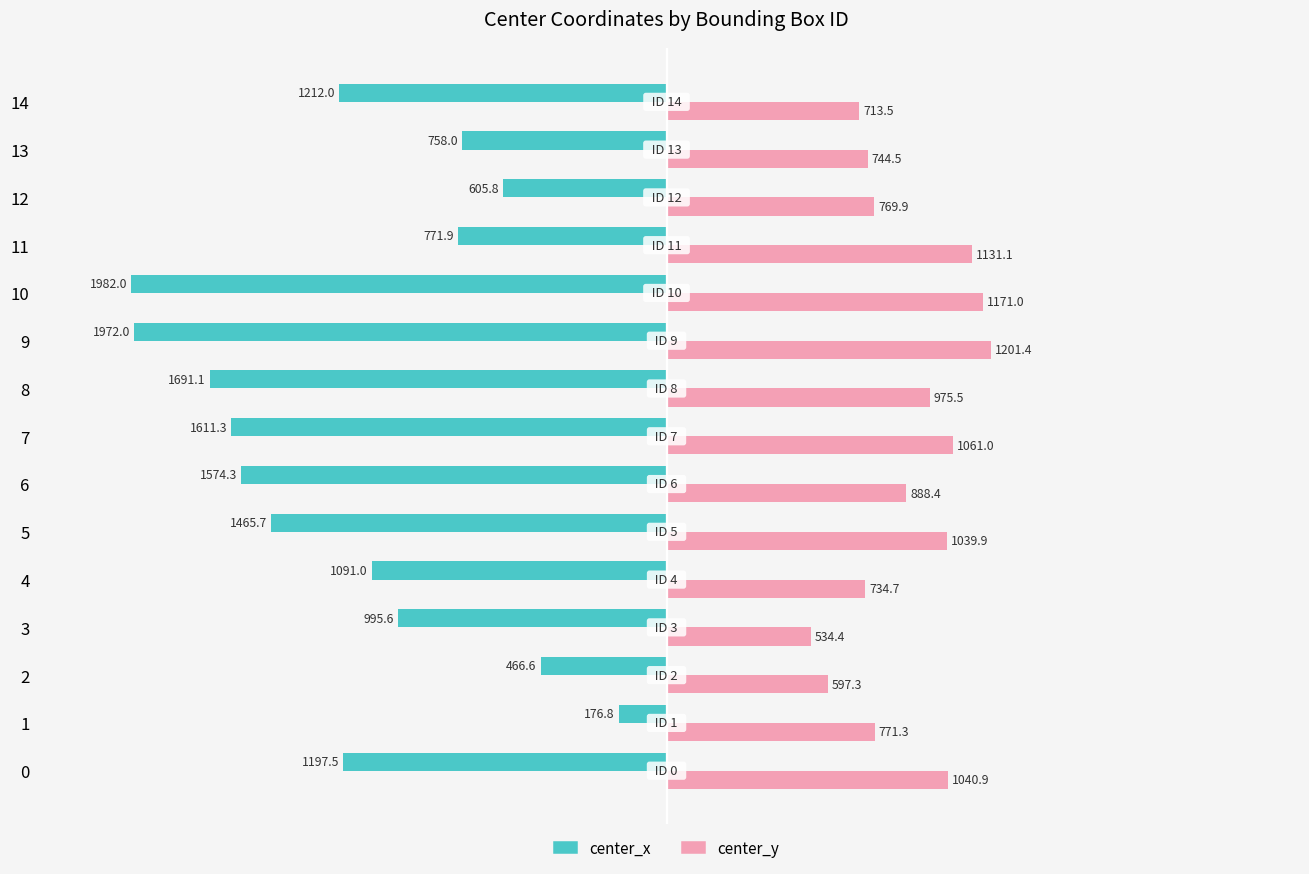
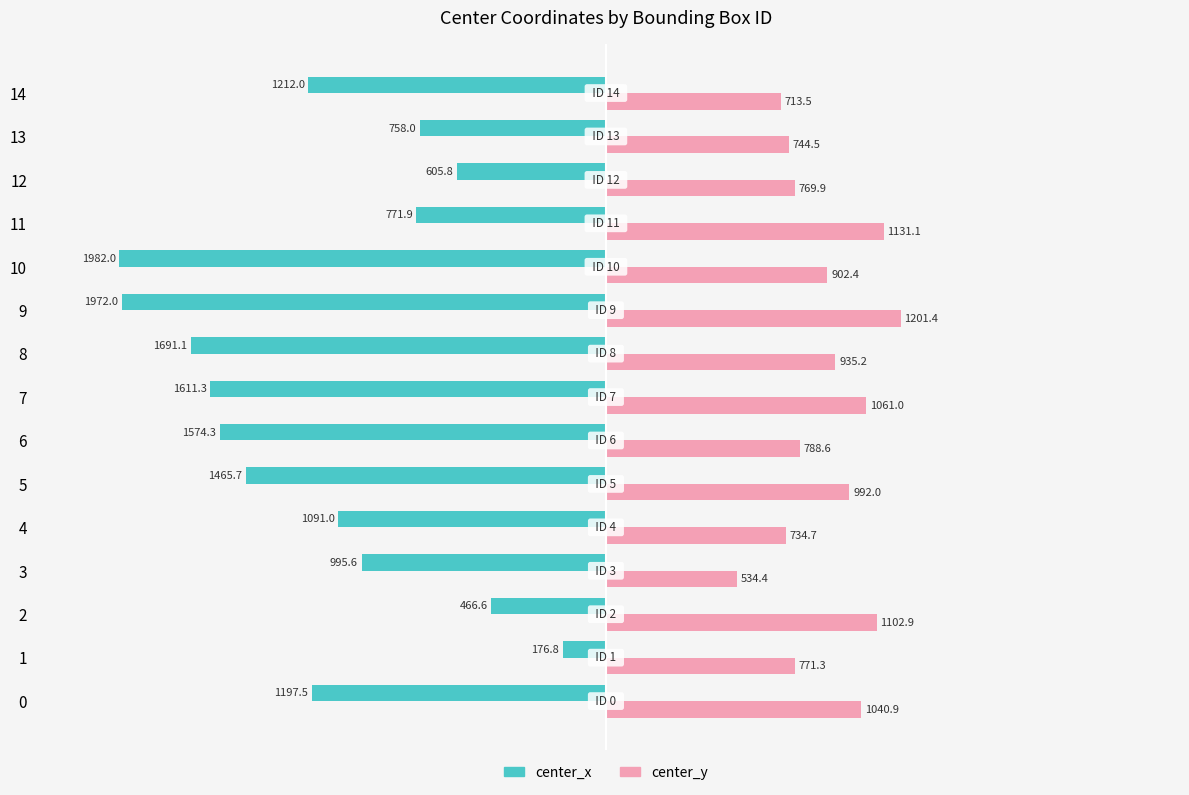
  {
    "center_y": {
      "14": 713.5,
      "13": 744.5,
      "12": 769.9,
      "11": 1131.1,
-     "10": 1171.0,
+     "10": 902.4,
      "9": 1201.4,
-     "8": 975.5,
+     "8": 935.2,
      "7": 1061.0,
-     "6": 888.4,
-     "5": 1039.9,
+     "6": 788.6,
+     "5": 992.0,
      "4": 734.7,
      "3": 534.4,
-     "2": 597.3,
+     "2": 1102.9,
      "1": 771.3,
      "0": 1040.9
    }
  }
